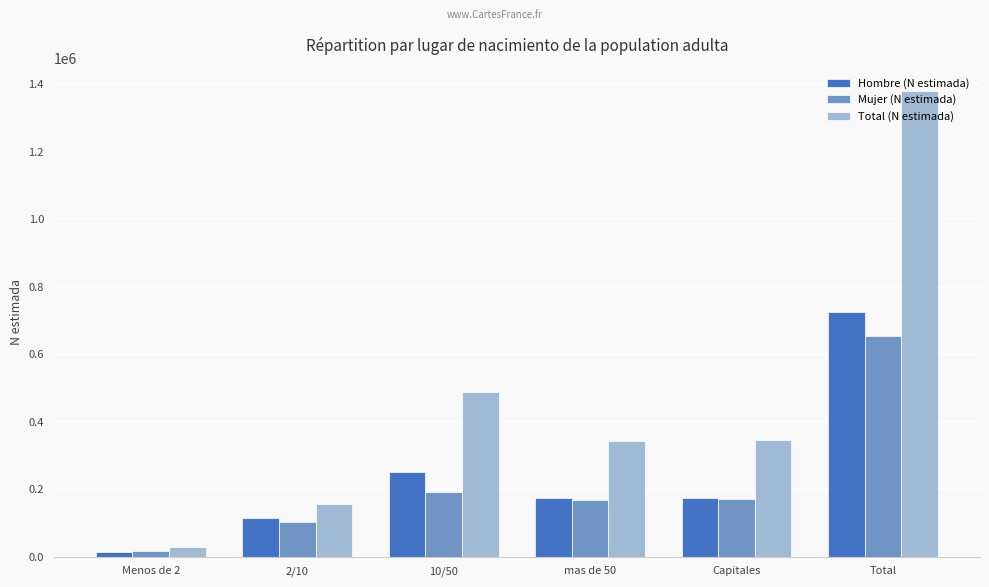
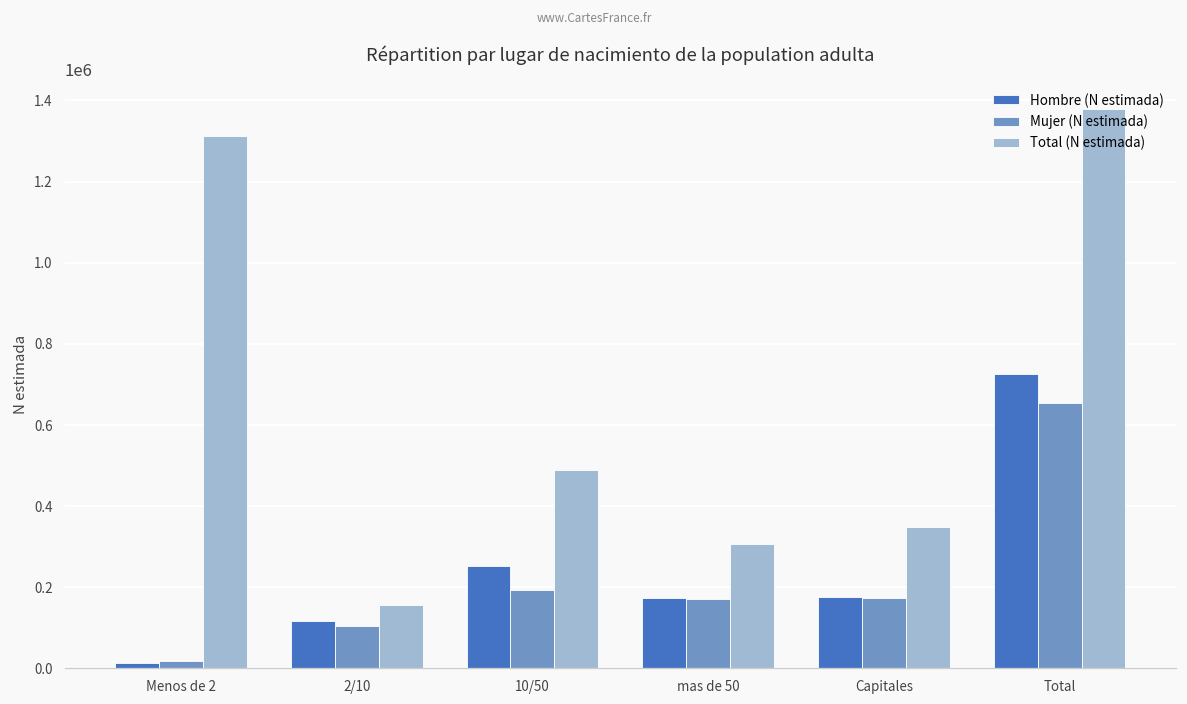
  {
    "Total (N estimada)": {
-     "Menos de 2": 30000,
+     "Menos de 2": 1310000,
      "2/10": 160000,
      "10/50": 490000,
-     "mas de 50": 340000,
+     "mas de 50": 310000,
      "Capitales": 350000,
      "Total": 1380000
    }
  }
